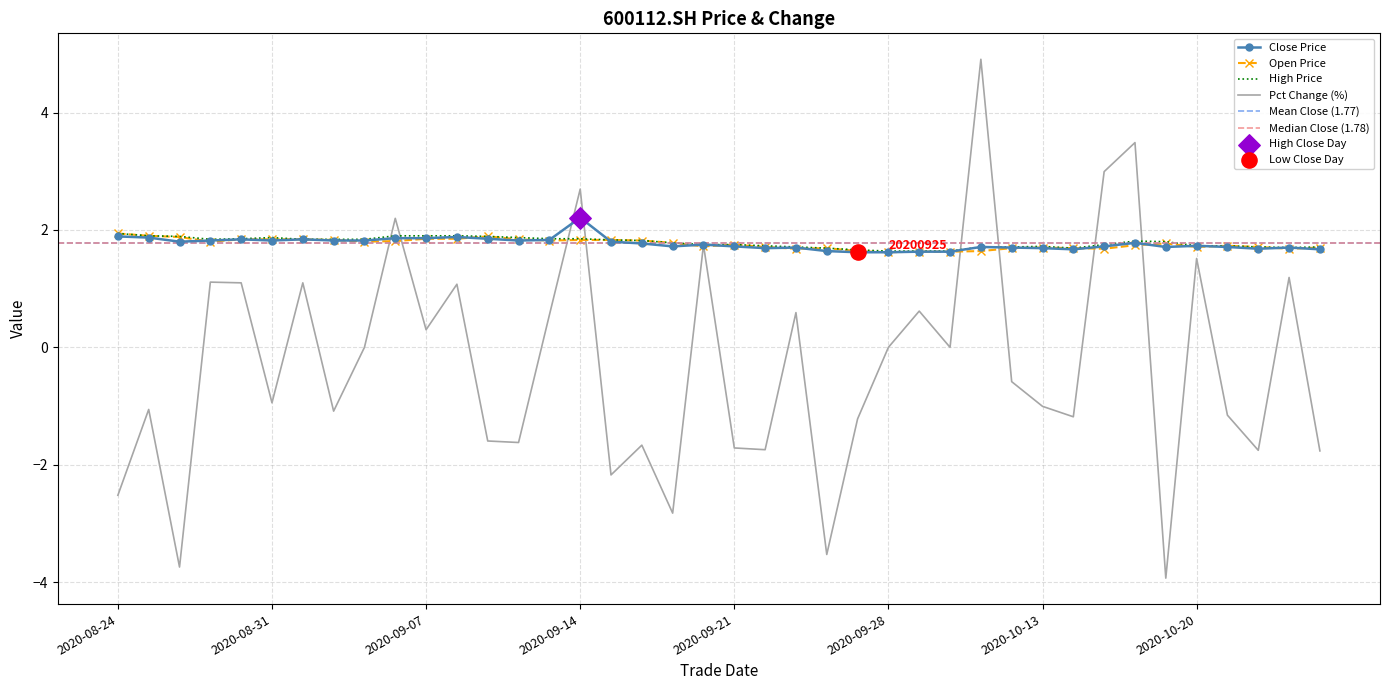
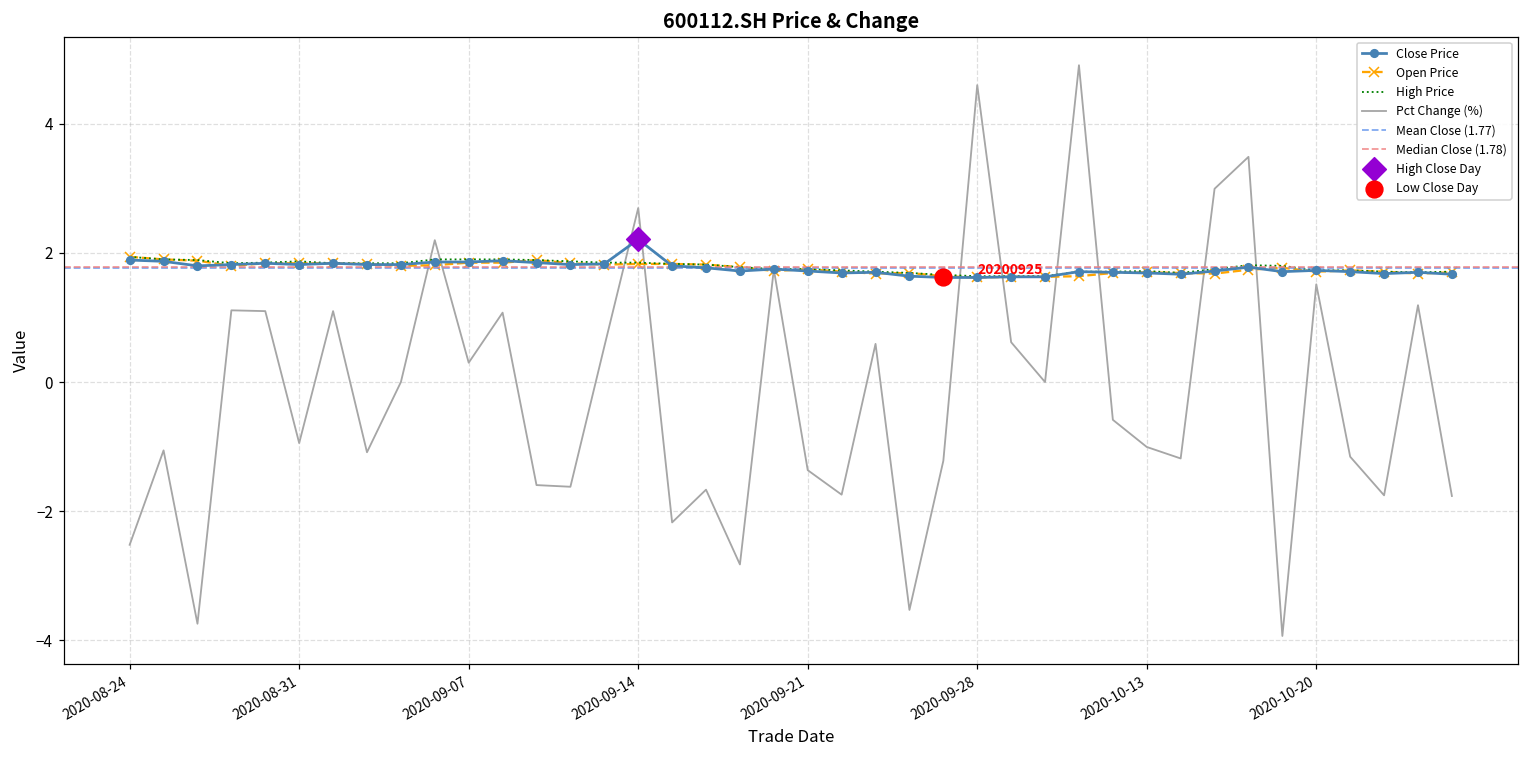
  {
    "Close Price": {
      "2020-08-24": 1.9
    },
    "Pct Change (%)": {
      "2020-08-24": -2.5,
      "2020-08-31": -0.9,
      "2020-09-07": 0.3,
      "2020-09-14": 2.7,
-     "2020-09-21": -1.7,
-     "2020-09-28": 0.0,
+     "2020-09-21": -1.4,
+     "2020-09-28": 4.6,
      "2020-10-13": -1.0,
      "2020-10-20": 1.5
    }
  }
